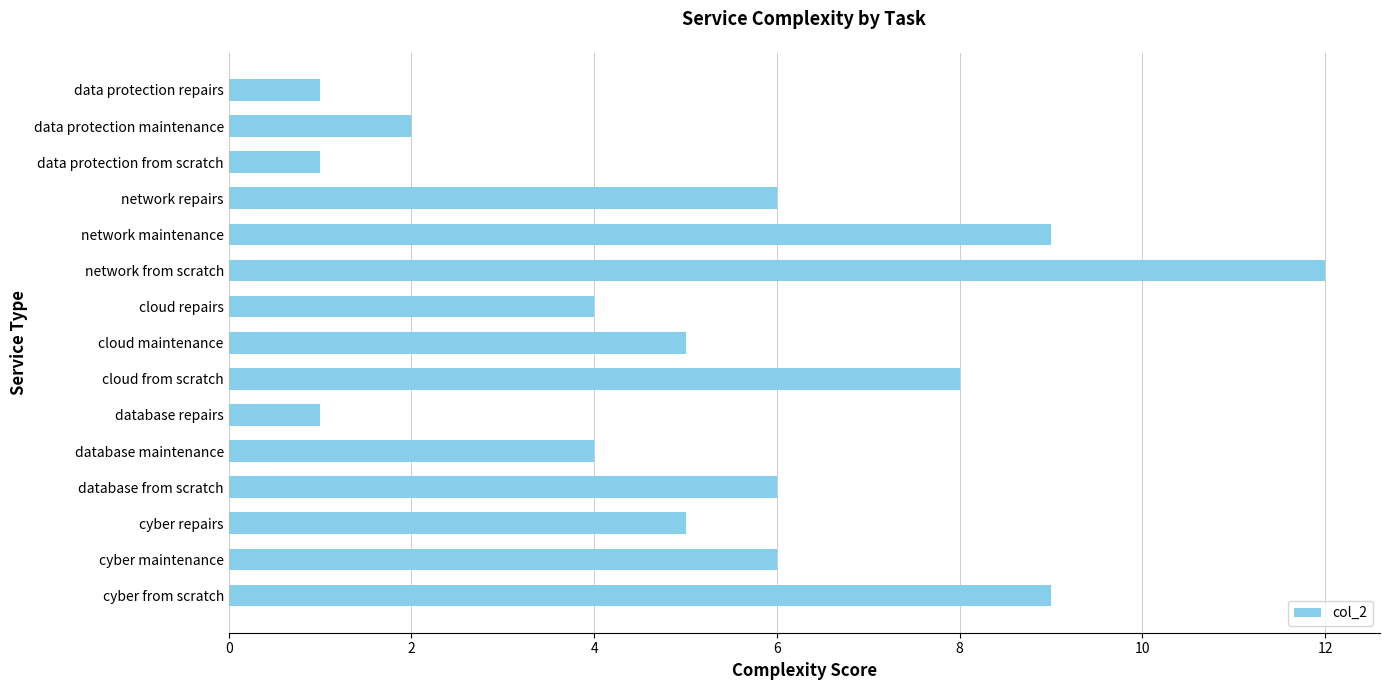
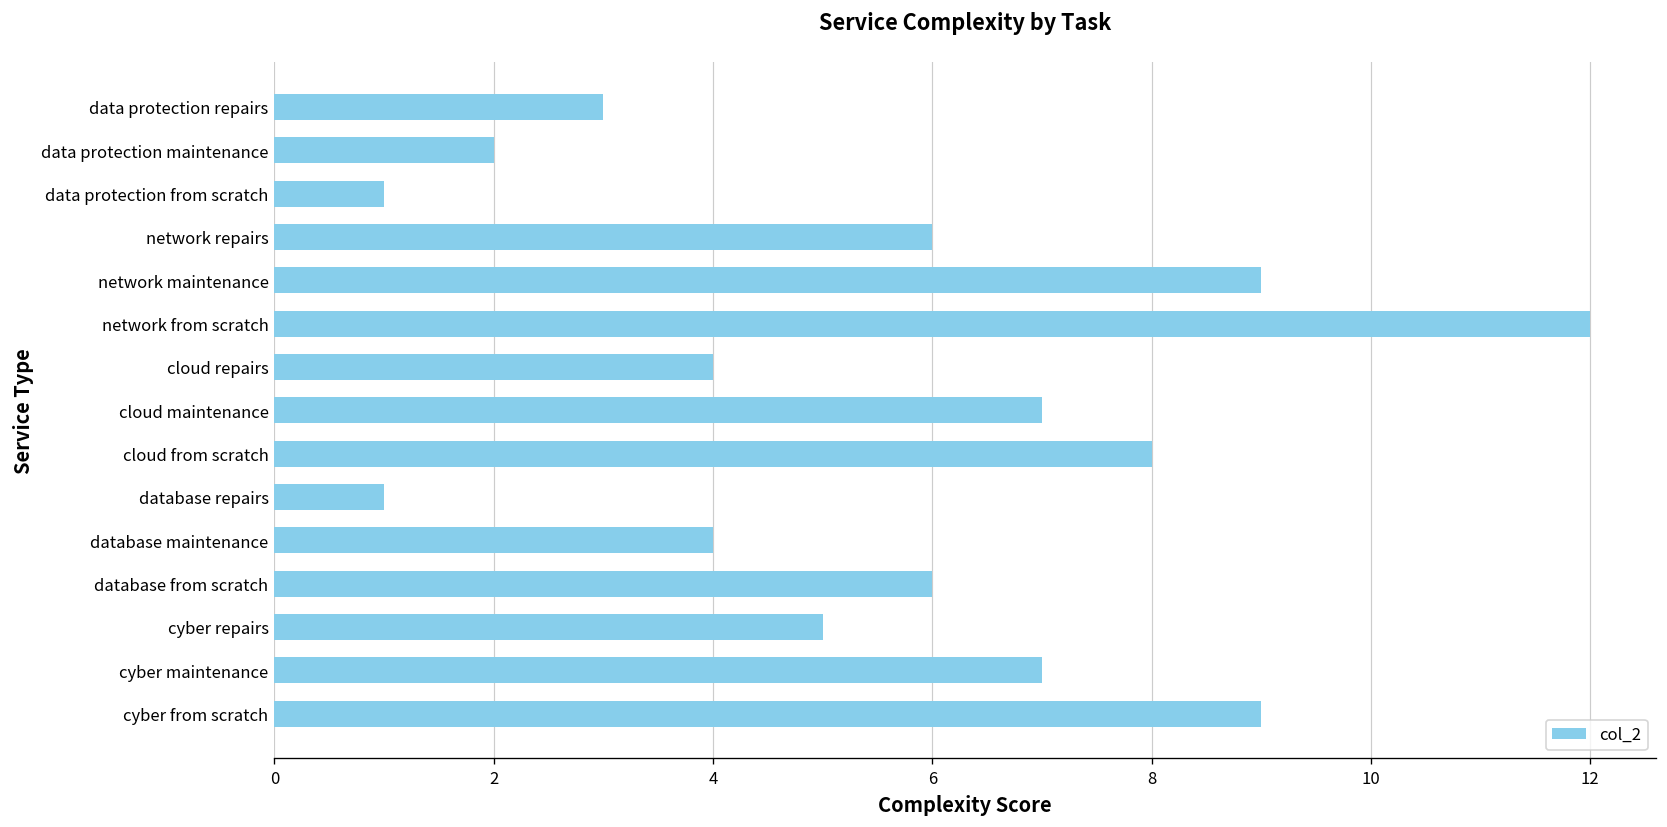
  {
-   "data protection repairs": 1,
+   "data protection repairs": 3,
    "data protection maintenance": 2,
    "data protection from scratch": 1,
    "network repairs": 6,
    "network maintenance": 9,
    "network from scratch": 12,
    "cloud repairs": 4,
-   "cloud maintenance": 5,
+   "cloud maintenance": 7,
    "cloud from scratch": 8,
    "database repairs": 1,
    "database maintenance": 4,
    "database from scratch": 6,
    "cyber repairs": 5,
-   "cyber maintenance": 6,
+   "cyber maintenance": 7,
    "cyber from scratch": 9
  }
